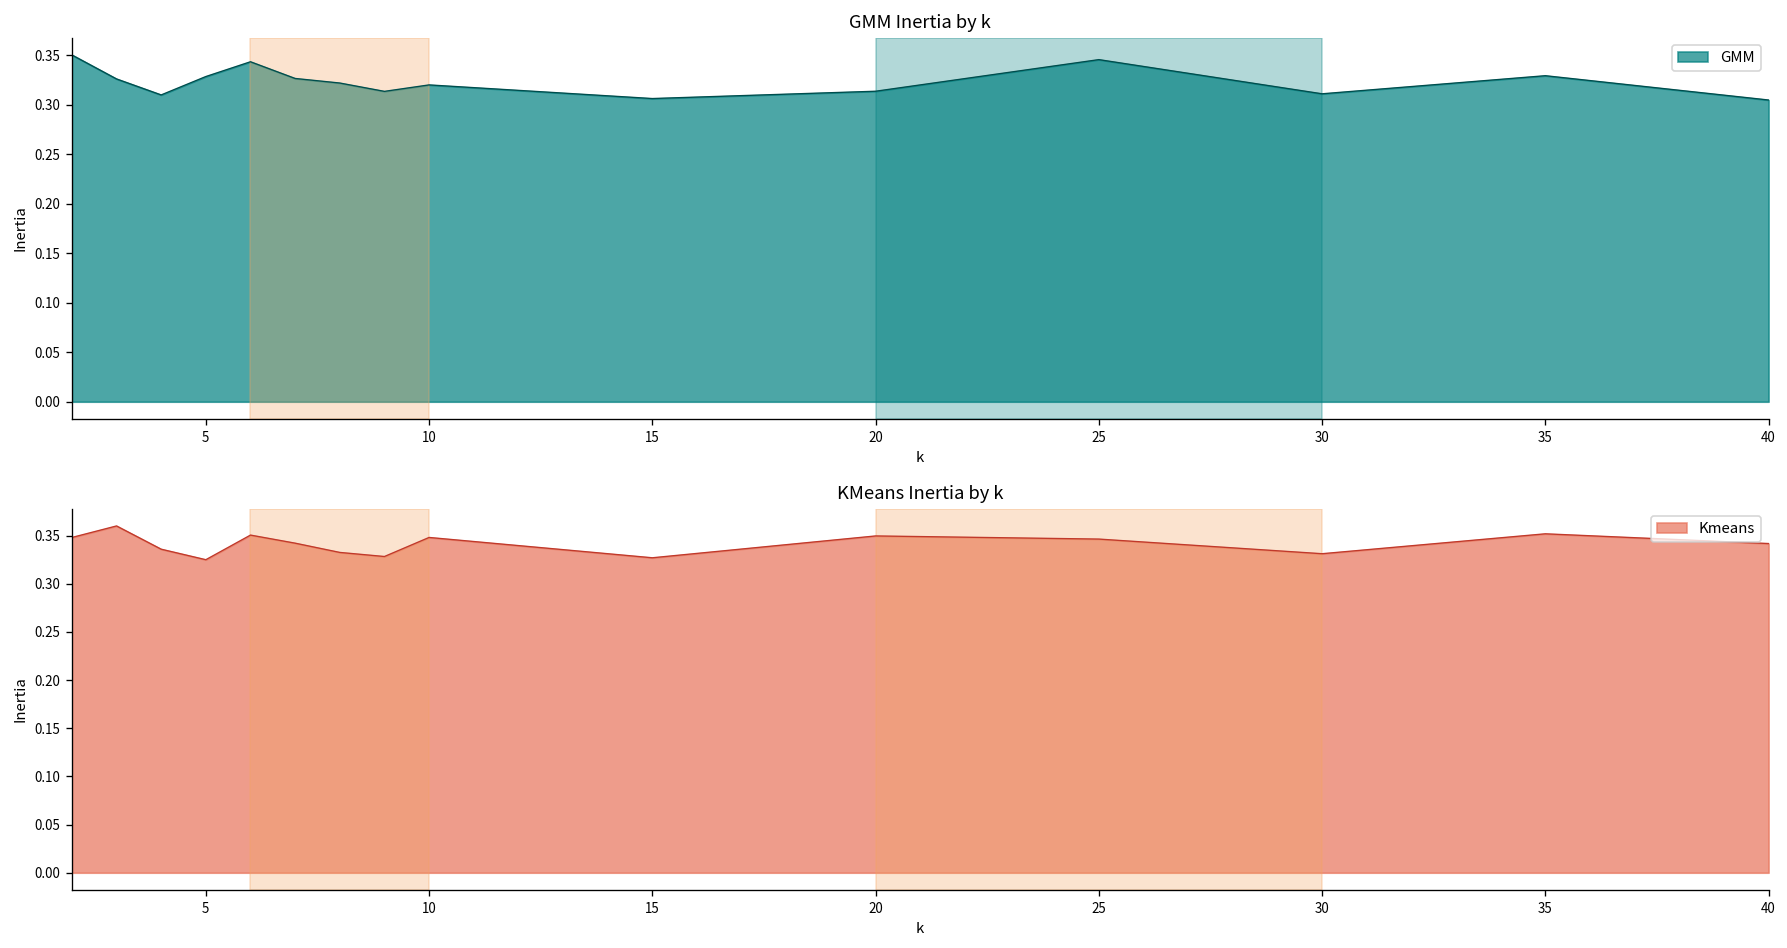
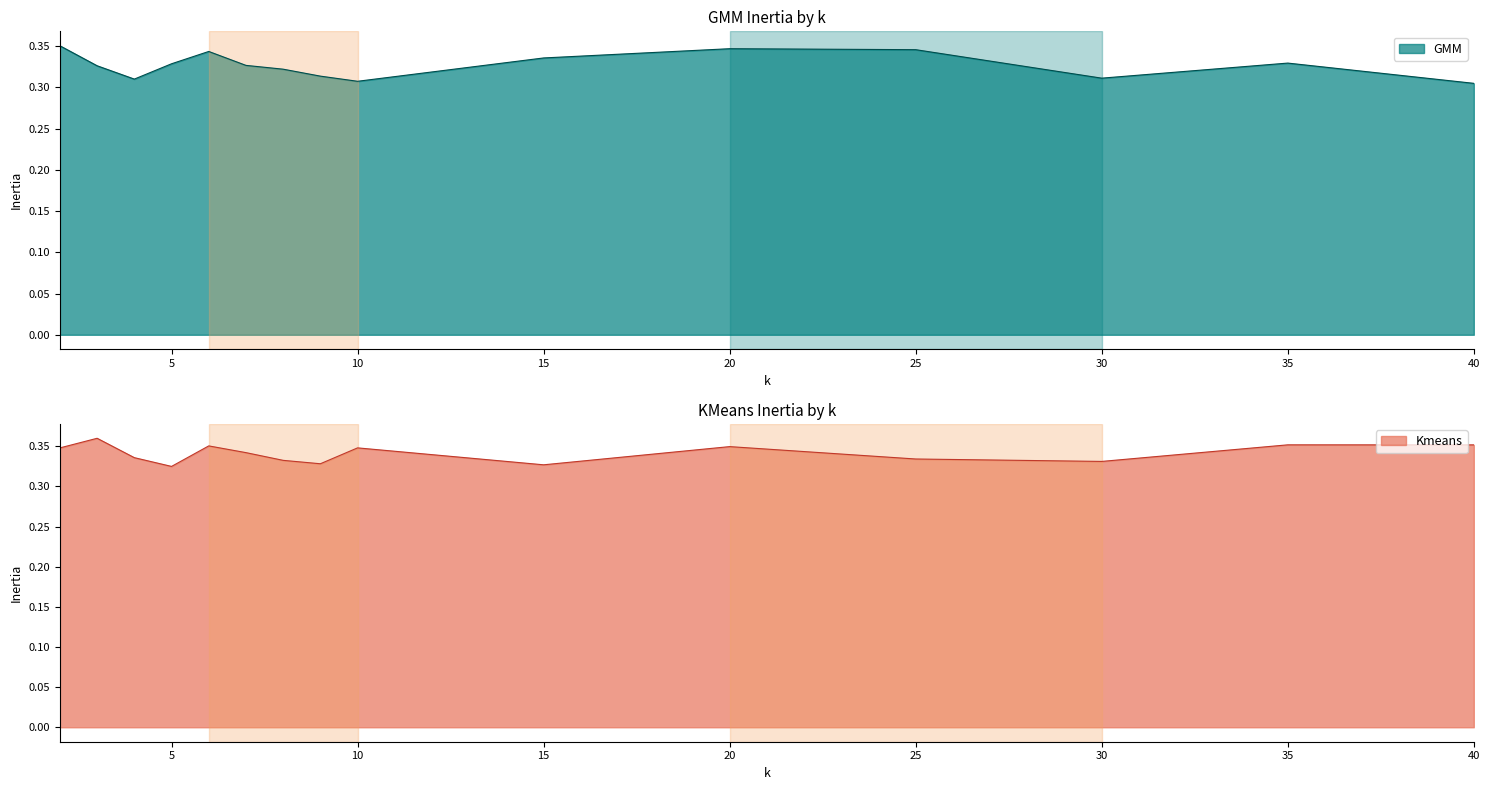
  {
    "GMM Inertia by k": {
      "5": 0.33,
-     "10": 0.32,
-     "15": 0.31,
-     "20": 0.31,
+     "10": 0.31,
+     "15": 0.34,
+     "20": 0.35,
      "25": 0.35,
      "30": 0.31,
      "35": 0.33,
      "40": 0.30
    },
    "KMeans Inertia by k": {
      "5": 0.32,
      "10": 0.35,
      "15": 0.33,
      "20": 0.35,
-     "25": 0.35,
+     "25": 0.33,
      "30": 0.33,
      "35": 0.35,
-     "40": 0.34
+     "40": 0.35
    }
  }
